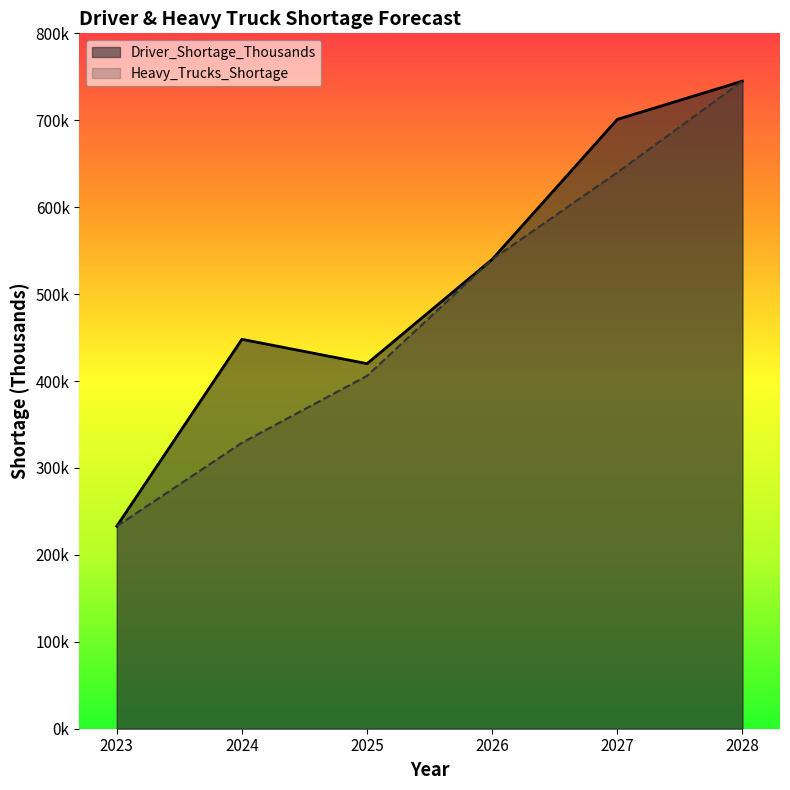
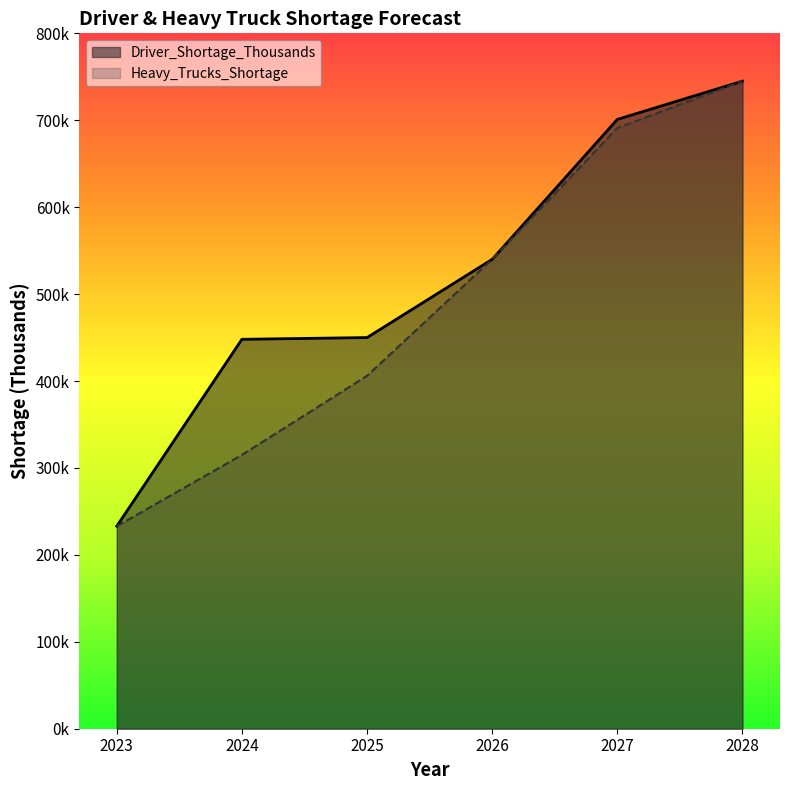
  {
    "Driver_Shortage_Thousands": {
      "2024": 450000,
-     "2025": 420000,
+     "2025": 450000,
      "2027": 700000
    },
    "Heavy_Trucks_Shortage": {
-     "2024": 330000,
+     "2024": 320000,
      "2025": 410000,
-     "2027": 640000
+     "2027": 690000
    }
  }
